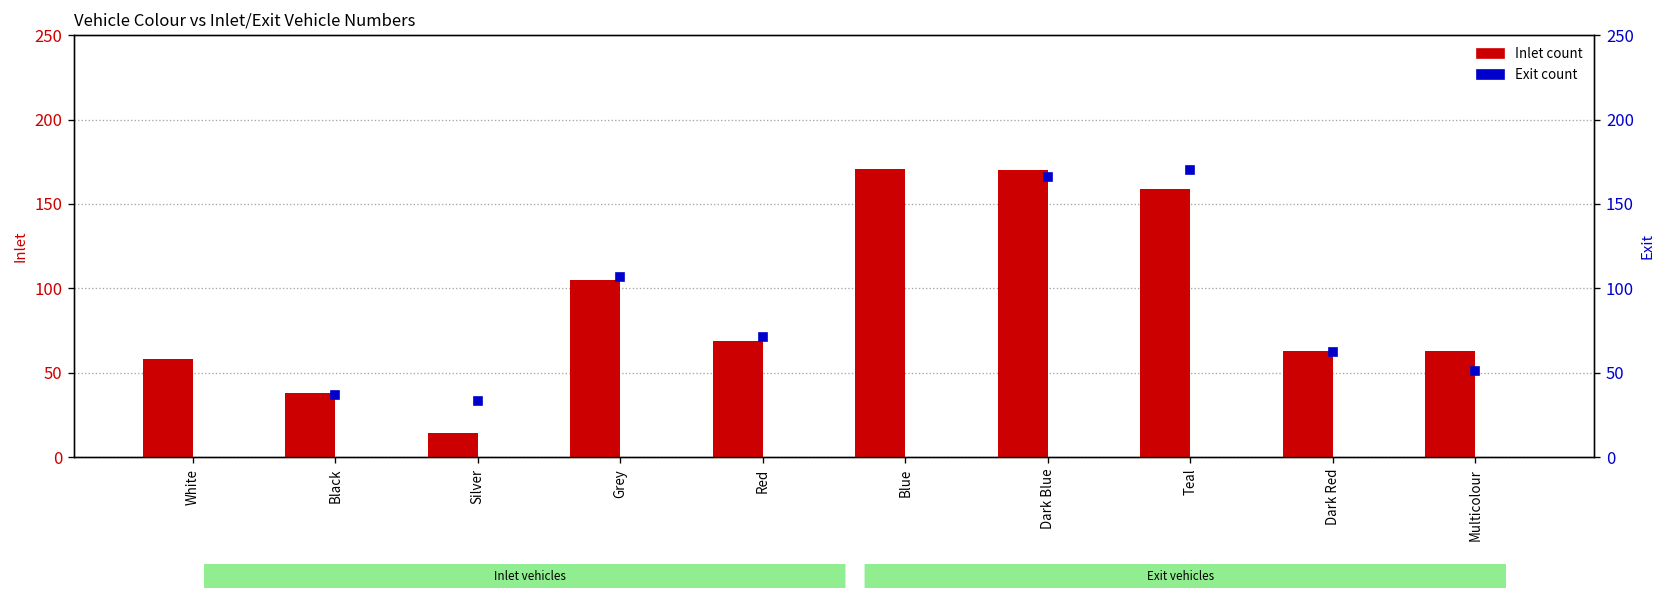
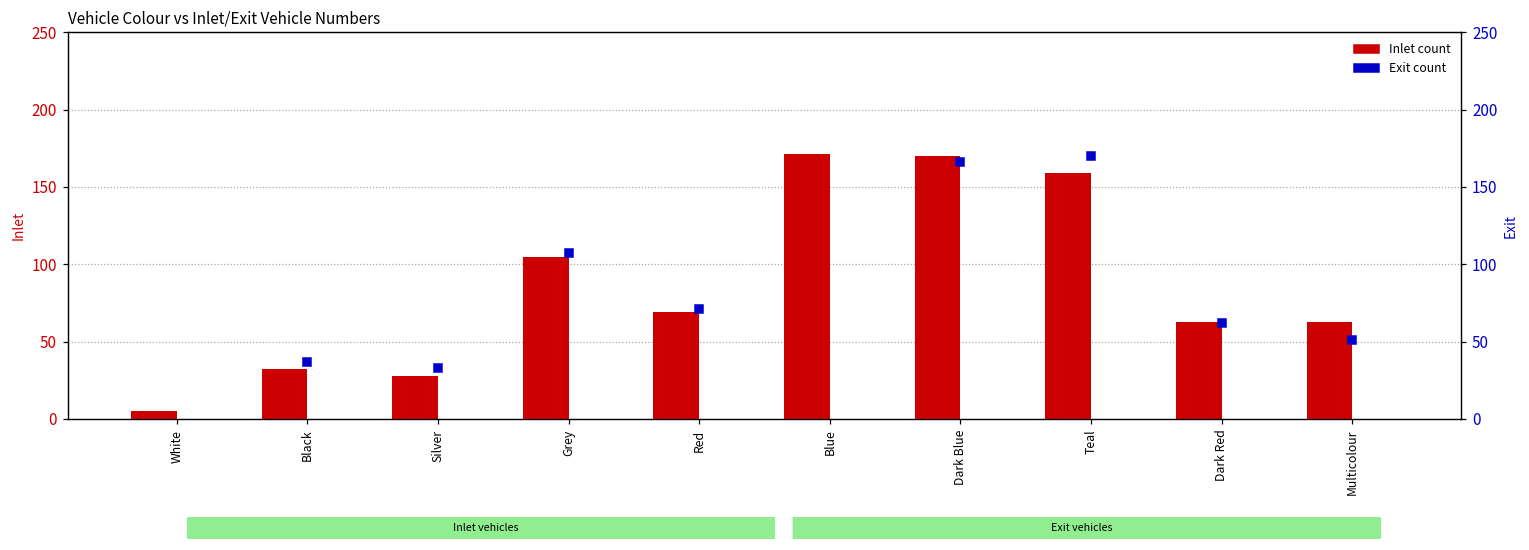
  {
    "Inlet count": {
-     "White": 58,
-     "Black": 38,
-     "Silver": 14,
+     "White": 5,
+     "Black": 32,
+     "Silver": 28,
      "Grey": 105,
      "Red": 69,
      "Blue": 171,
      "Dark Blue": 170,
      "Teal": 159,
      "Dark Red": 63,
      "Multicolour": 63
    }
  }
